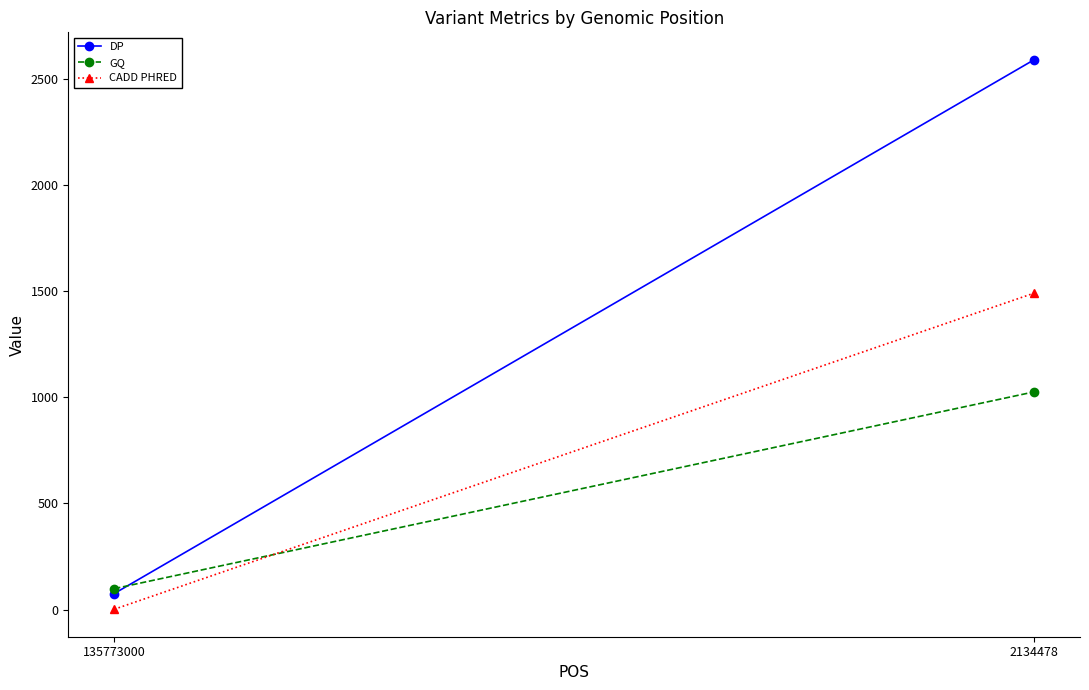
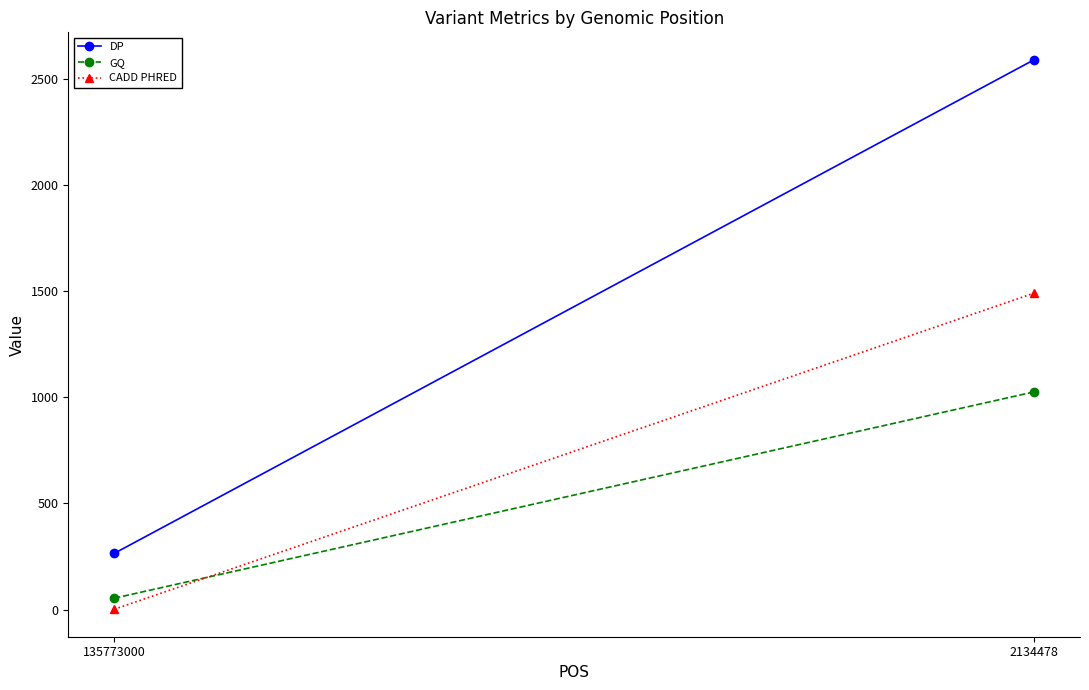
  {
    "DP": {
-     "135773000": 80,
+     "135773000": 270,
      "2134478": 2590
    },
    "GQ": {
-     "135773000": 100,
+     "135773000": 50,
      "2134478": 1030
    },
    "CADD PHRED": {
      "135773000": 0,
      "2134478": 1490
    }
  }
